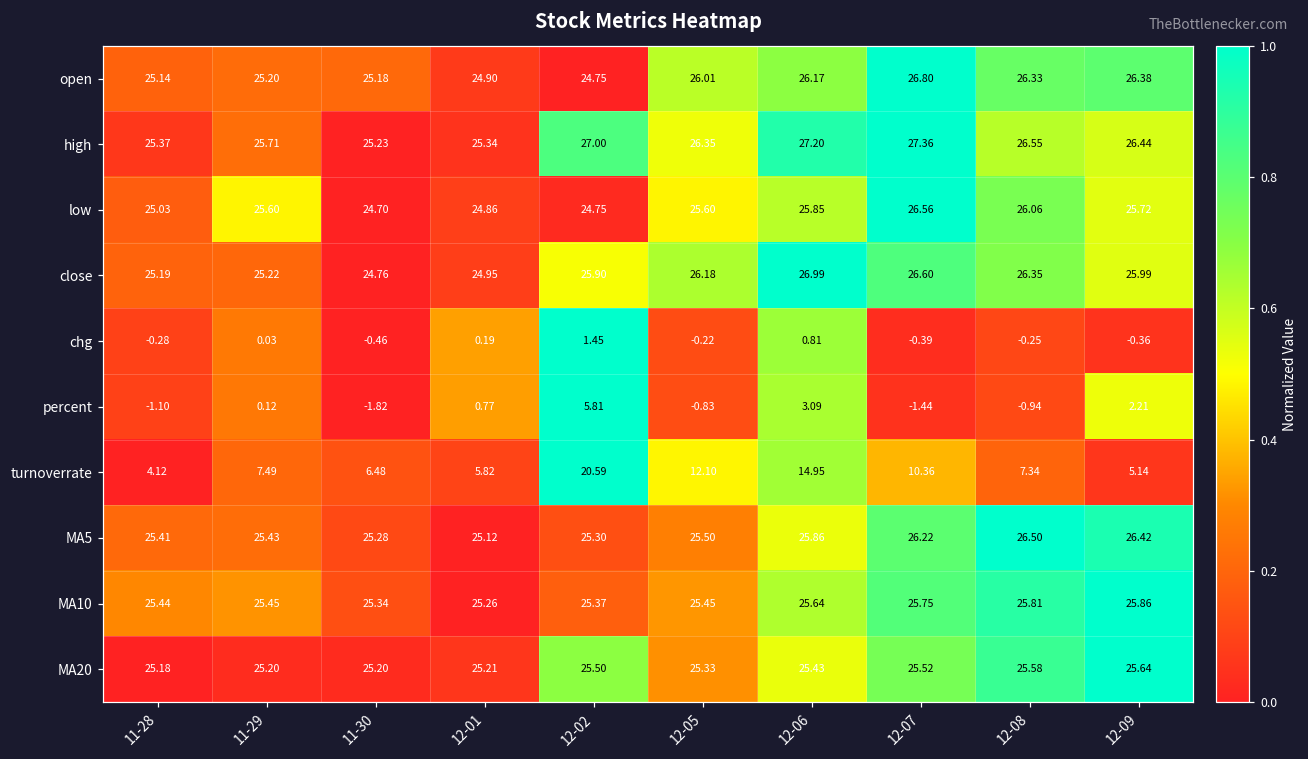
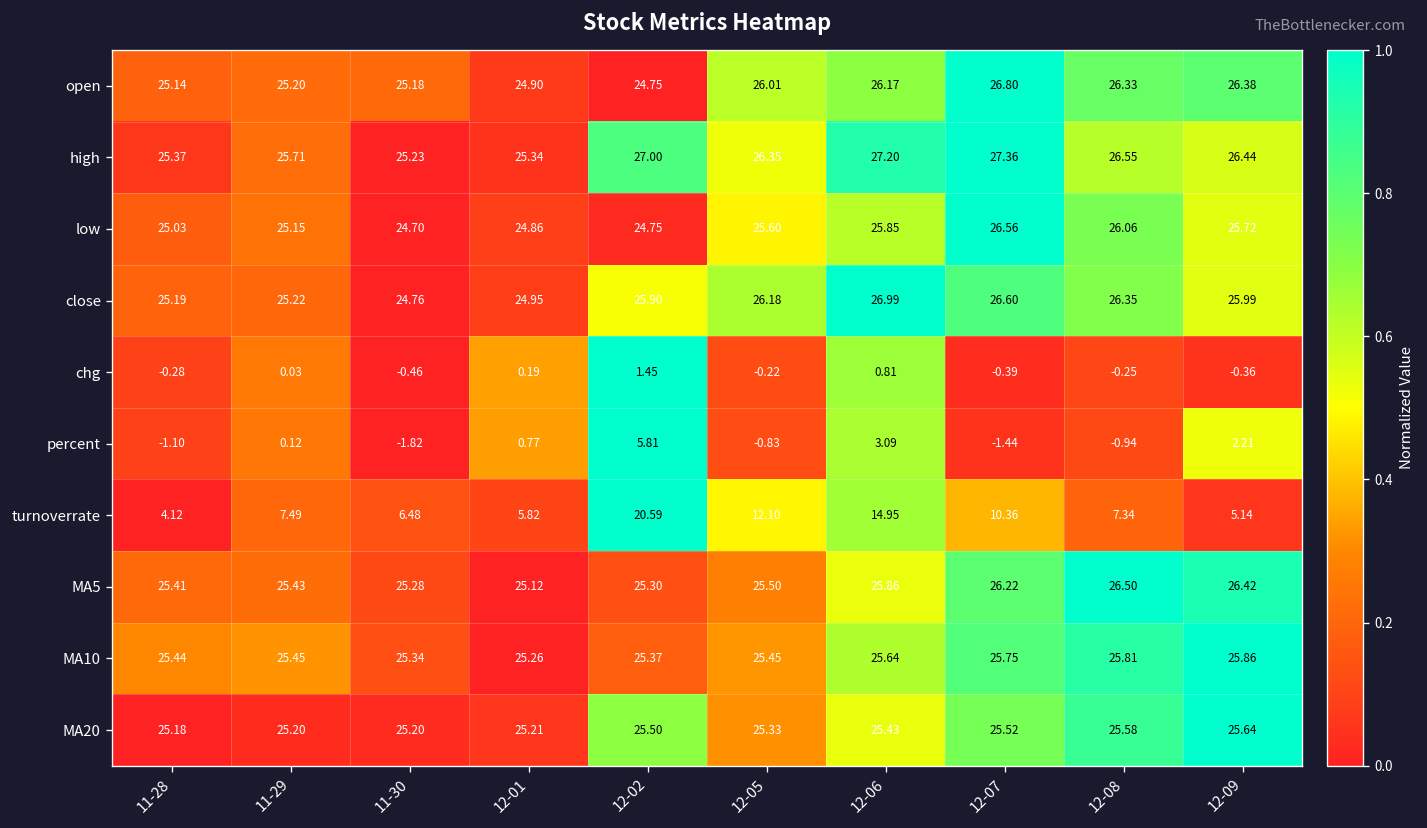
  {
    "open": {
      "11-28": 25.14,
      "11-29": 25.20,
      "11-30": 25.18,
      "12-01": 24.90,
      "12-02": 24.75,
      "12-05": 26.01,
      "12-06": 26.17,
      "12-07": 26.80,
      "12-08": 26.33,
      "12-09": 26.38
    },
    "high": {
      "11-28": 25.37,
      "11-29": 25.71,
      "11-30": 25.23,
      "12-01": 25.34,
      "12-02": 27.00,
      "12-05": 26.35,
      "12-06": 27.20,
      "12-07": 27.36,
      "12-08": 26.55,
      "12-09": 26.44
    },
    "low": {
      "11-28": 25.03,
-     "11-29": 25.60,
+     "11-29": 25.15,
      "11-30": 24.70,
      "12-01": 24.86,
      "12-02": 24.75,
      "12-05": 25.60,
      "12-06": 25.85,
      "12-07": 26.56,
      "12-08": 26.06,
      "12-09": 25.72
    },
    "close": {
      "11-28": 25.19,
      "11-29": 25.22,
      "11-30": 24.76,
      "12-01": 24.95,
      "12-02": 25.90,
      "12-05": 26.18,
      "12-06": 26.99,
      "12-07": 26.60,
      "12-08": 26.35,
      "12-09": 25.99
    },
    "chg": {
      "11-28": -0.28,
      "11-29": 0.03,
      "11-30": -0.46,
      "12-01": 0.19,
      "12-02": 1.45,
      "12-05": -0.22,
      "12-06": 0.81,
      "12-07": -0.39,
      "12-08": -0.25,
      "12-09": -0.36
    },
    "percent": {
      "11-28": -1.10,
      "11-29": 0.12,
      "11-30": -1.82,
      "12-01": 0.77,
      "12-02": 5.81,
      "12-05": -0.83,
      "12-06": 3.09,
      "12-07": -1.44,
      "12-08": -0.94,
      "12-09": 2.21
    },
    "turnoverrate": {
      "11-28": 4.12,
      "11-29": 7.49,
      "11-30": 6.48,
      "12-01": 5.82,
      "12-02": 20.59,
      "12-05": 12.10,
      "12-06": 14.95,
      "12-07": 10.36,
      "12-08": 7.34,
      "12-09": 5.14
    },
    "MA5": {
      "11-28": 25.41,
      "11-29": 25.43,
      "11-30": 25.28,
      "12-01": 25.12,
      "12-02": 25.30,
      "12-05": 25.50,
      "12-06": 25.86,
      "12-07": 26.22,
      "12-08": 26.50,
      "12-09": 26.42
    },
    "MA10": {
      "11-28": 25.44,
      "11-29": 25.45,
      "11-30": 25.34,
      "12-01": 25.26,
      "12-02": 25.37,
      "12-05": 25.45,
      "12-06": 25.64,
      "12-07": 25.75,
      "12-08": 25.81,
      "12-09": 25.86
    },
    "MA20": {
      "11-28": 25.18,
      "11-29": 25.20,
      "11-30": 25.20,
      "12-01": 25.21,
      "12-02": 25.50,
      "12-05": 25.33,
      "12-06": 25.43,
      "12-07": 25.52,
      "12-08": 25.58,
      "12-09": 25.64
    }
  }
